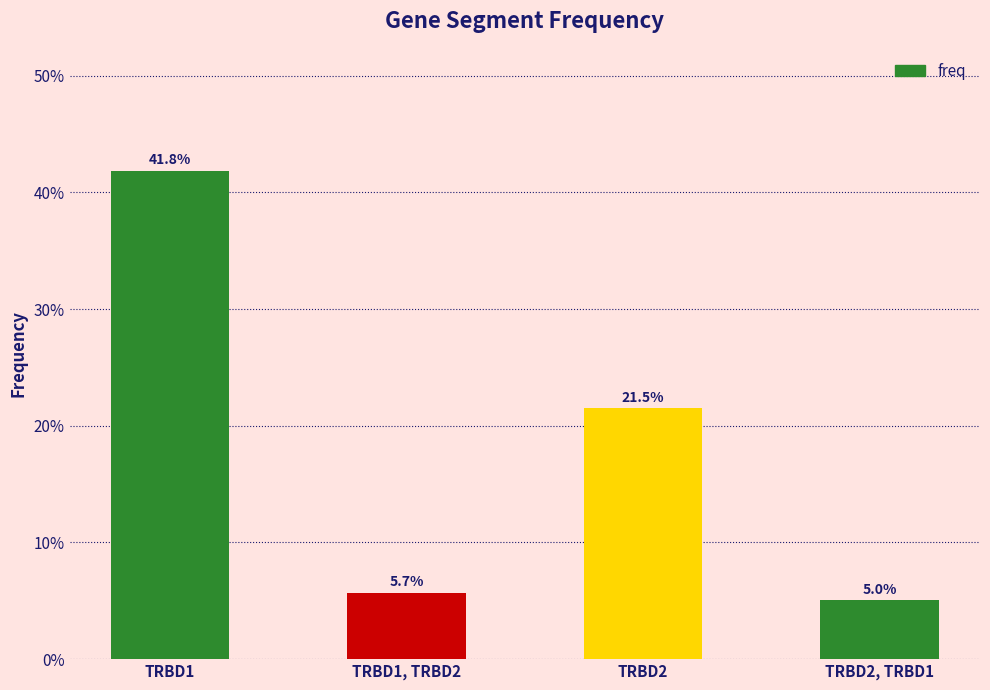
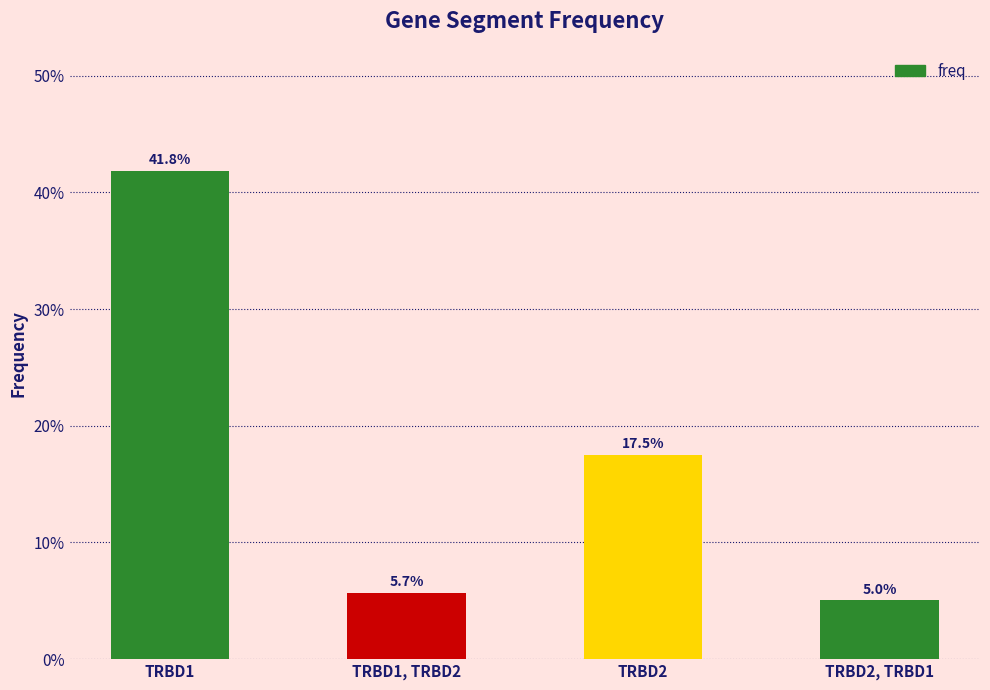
  {
    "TRBD1": "41.8%",
    "TRBD1, TRBD2": "5.7%",
-   "TRBD2": "21.5%",
+   "TRBD2": "17.5%",
    "TRBD2, TRBD1": "5.0%"
  }
